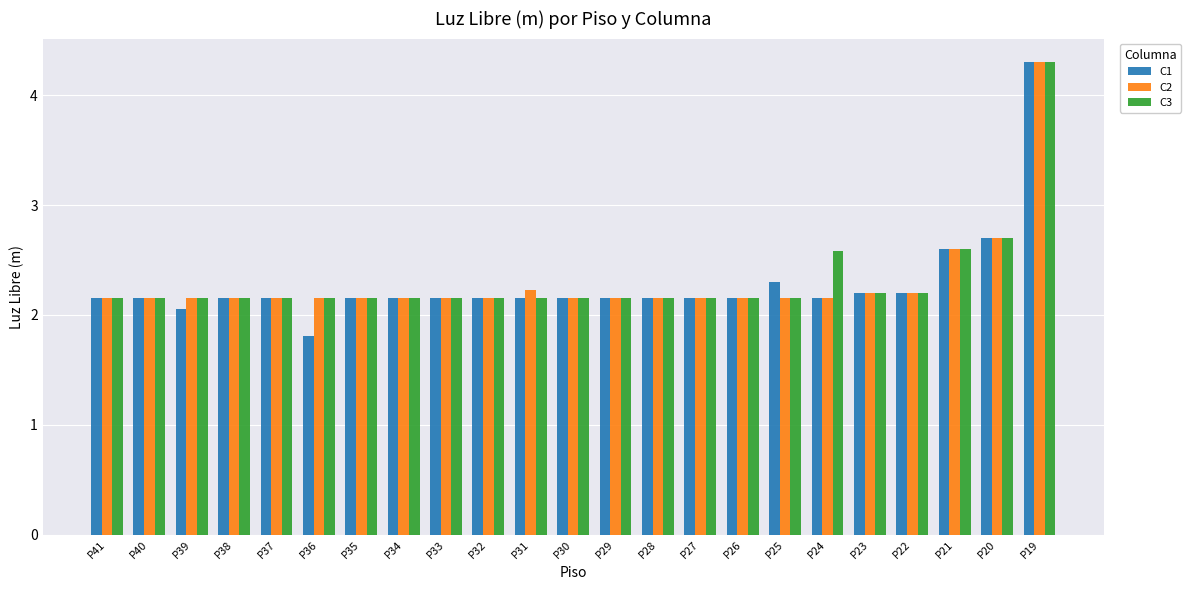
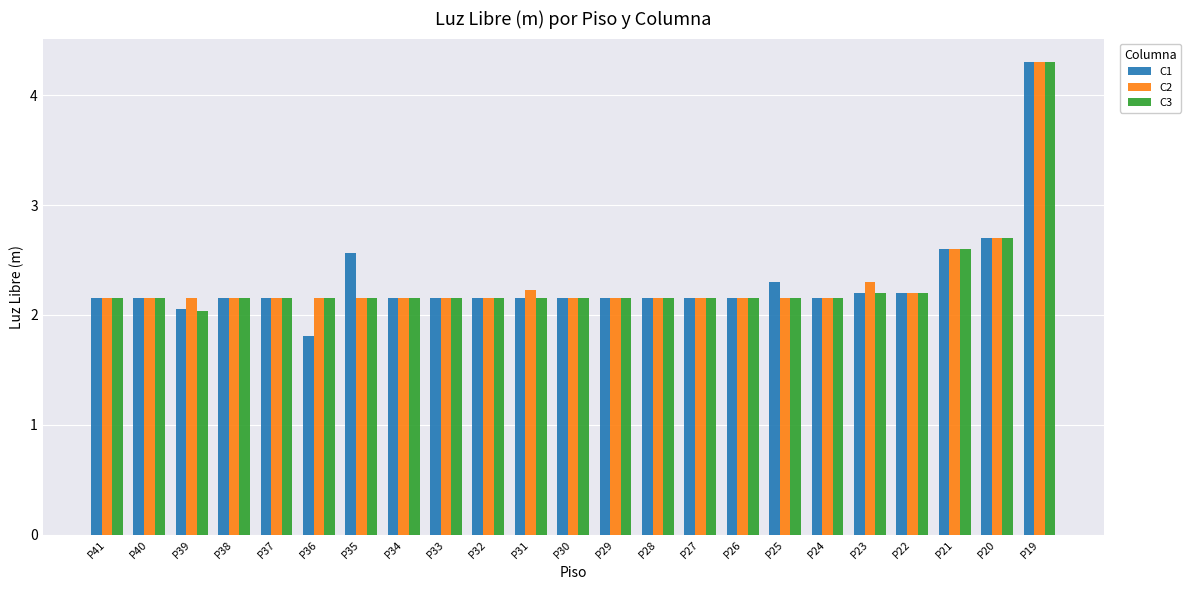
  {
    "C1": {
      "P41": 2.15,
      "P40": 2.15,
      "P39": 2.05,
      "P38": 2.15,
      "P37": 2.15,
      "P36": 1.81,
-     "P35": 2.15,
+     "P35": 2.56,
      "P34": 2.15,
      "P33": 2.15,
      "P32": 2.15,
      "P31": 2.15,
      "P30": 2.15,
      "P29": 2.15,
      "P28": 2.15,
      "P27": 2.15,
      "P26": 2.15,
      "P25": 2.30,
      "P24": 2.15,
      "P23": 2.20,
      "P22": 2.20,
      "P21": 2.60,
      "P20": 2.70,
      "P19": 4.30
    },
    "C2": {
      "P41": 2.15,
      "P40": 2.15,
      "P39": 2.15,
      "P38": 2.15,
      "P37": 2.15,
      "P36": 2.15,
      "P35": 2.15,
      "P34": 2.15,
      "P33": 2.15,
      "P32": 2.15,
      "P31": 2.23,
      "P30": 2.15,
      "P29": 2.15,
      "P28": 2.15,
      "P27": 2.15,
      "P26": 2.15,
      "P25": 2.15,
      "P24": 2.15,
-     "P23": 2.2,
+     "P23": 2.3,
      "P22": 2.2,
      "P21": 2.6,
      "P20": 2.7,
      "P19": 4.3
    },
    "C3": {
      "P41": 2.15,
      "P40": 2.15,
-     "P39": 2.15,
+     "P39": 2.04,
      "P38": 2.15,
      "P37": 2.15,
      "P36": 2.15,
      "P35": 2.15,
      "P34": 2.15,
      "P33": 2.15,
      "P32": 2.15,
      "P31": 2.15,
      "P30": 2.15,
      "P29": 2.15,
      "P28": 2.15,
      "P27": 2.15,
      "P26": 2.15,
      "P25": 2.15,
-     "P24": 2.58,
+     "P24": 2.15,
      "P23": 2.20,
      "P22": 2.20,
      "P21": 2.60,
      "P20": 2.70,
      "P19": 4.30
    }
  }
